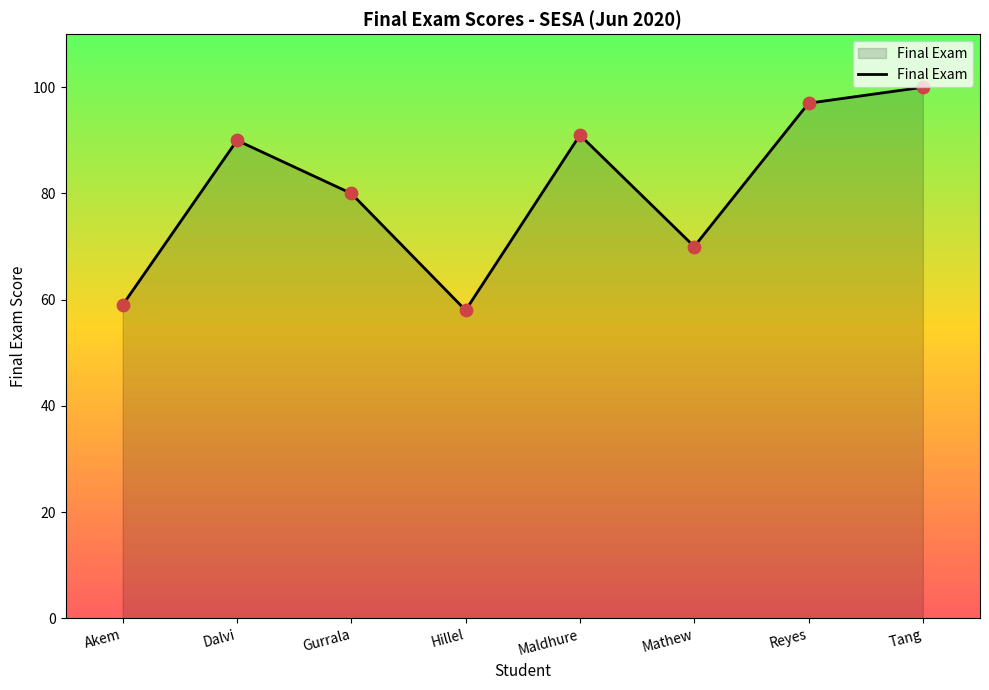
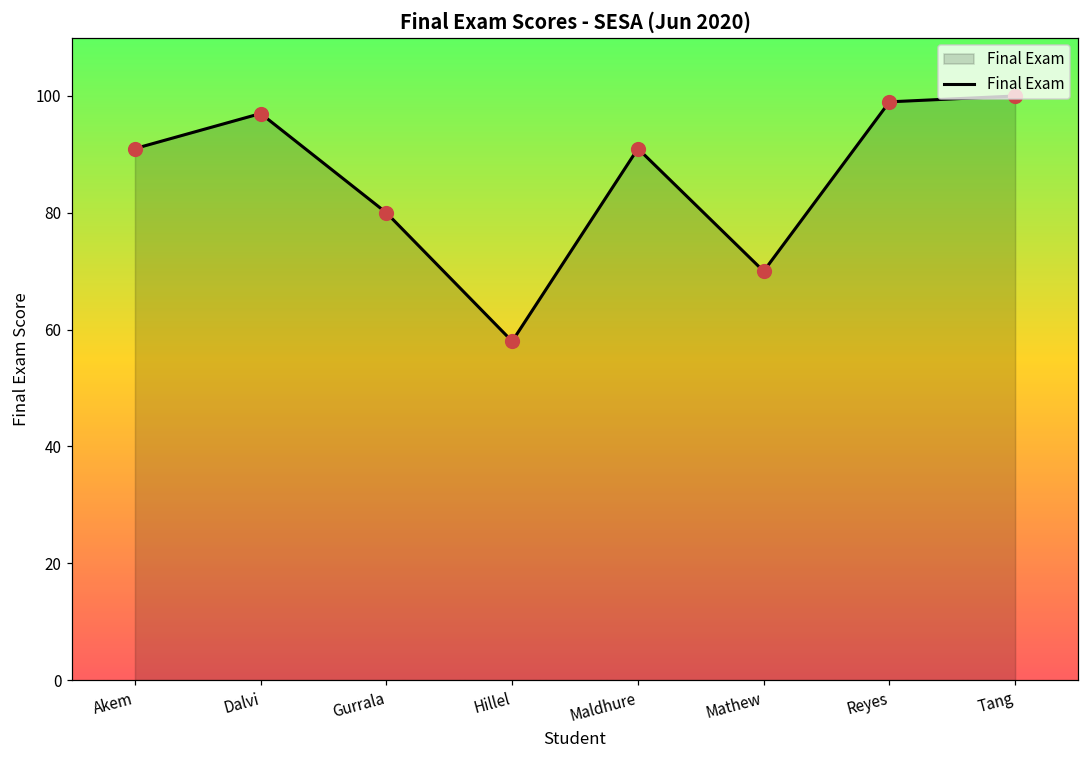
  {
-   "Akem": 59,
-   "Dalvi": 90,
+   "Akem": 91,
+   "Dalvi": 97,
    "Gurrala": 80,
    "Hillel": 58,
    "Maldhure": 91,
    "Mathew": 70,
-   "Reyes": 97,
+   "Reyes": 99,
    "Tang": 100
  }
